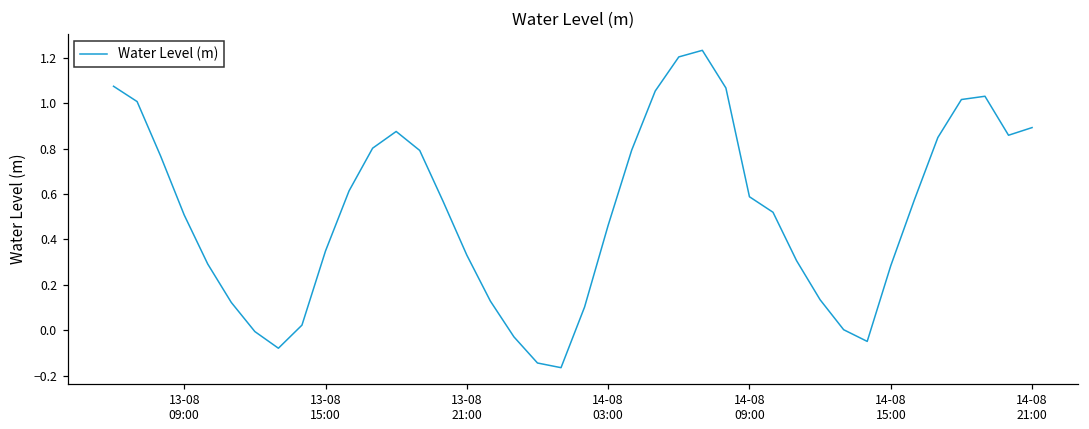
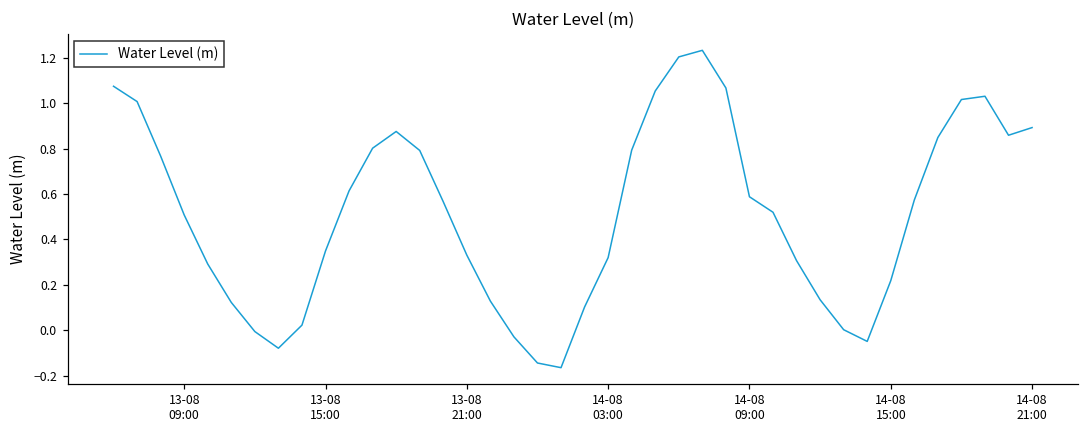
  {
    "13-08 09:00": 0.51,
    "13-08 15:00": 0.35,
    "13-08 21:00": 0.33,
-   "14-08 03:00": 0.46,
+   "14-08 03:00": 0.32,
    "14-08 09:00": 0.59,
-   "14-08 15:00": 0.28,
+   "14-08 15:00": 0.22,
    "14-08 21:00": 0.89
  }
